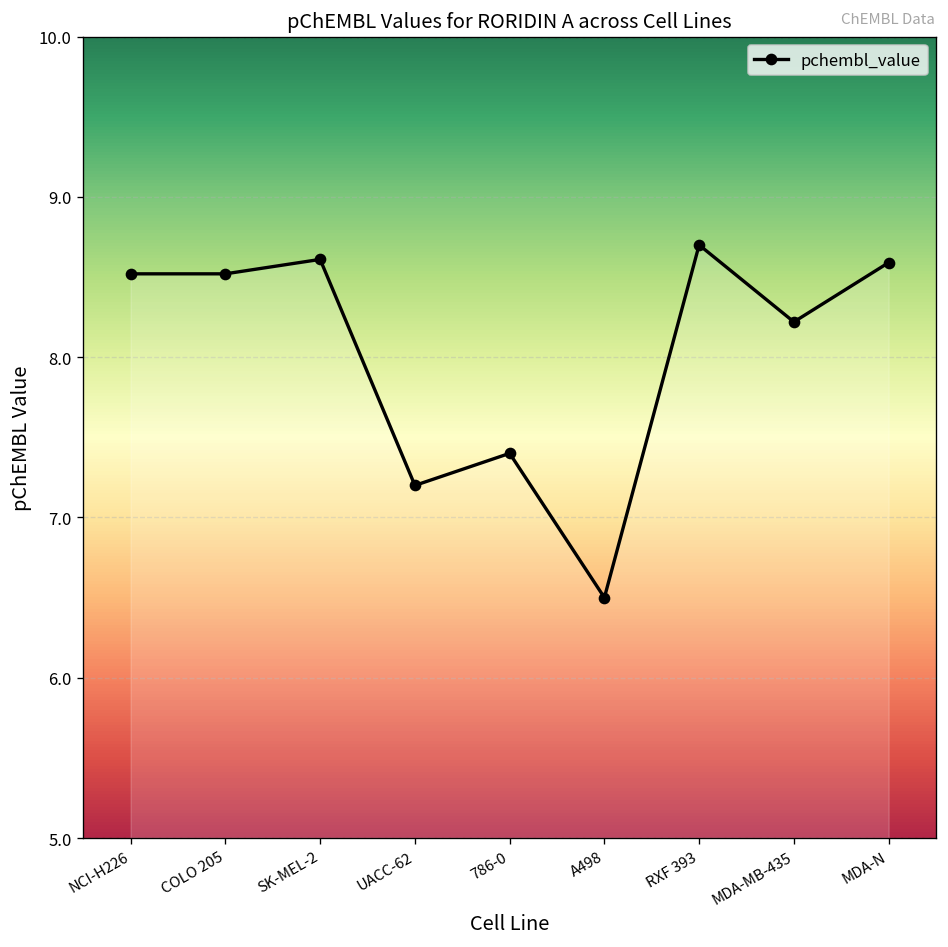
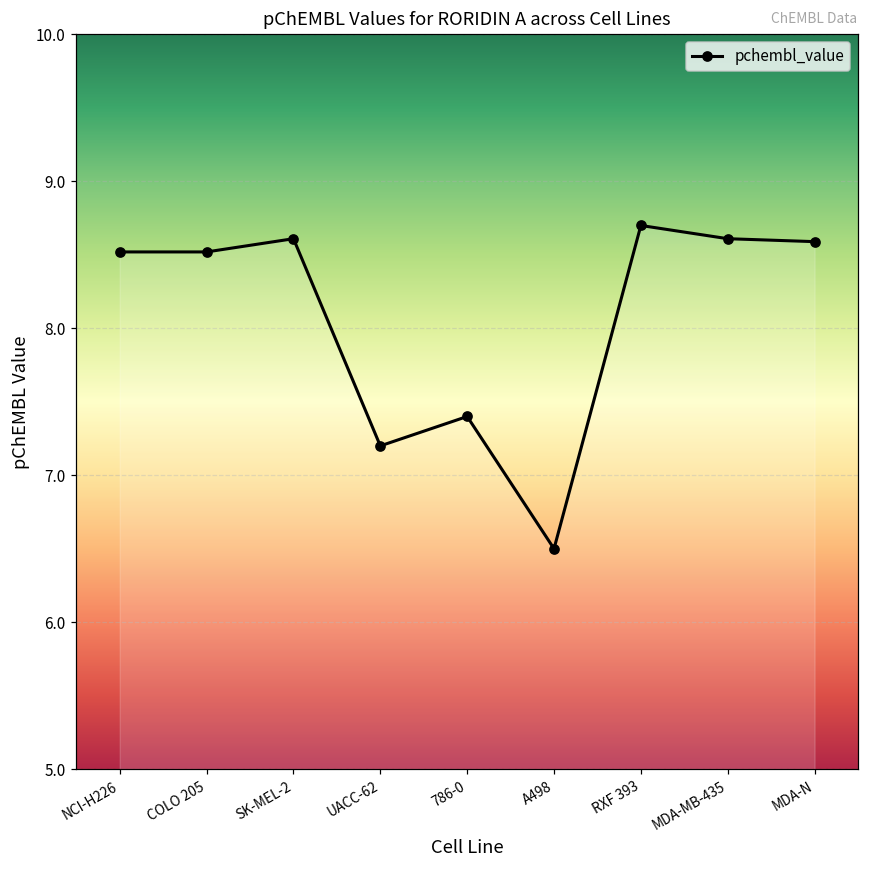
  {
    "NCI-H226": 8.52,
    "COLO 205": 8.52,
    "SK-MEL-2": 8.61,
    "UACC-62": 7.20,
    "786-0": 7.40,
    "A498": 6.50,
    "RXF 393": 8.70,
-   "MDA-MB-435": 8.22,
+   "MDA-MB-435": 8.61,
    "MDA-N": 8.59
  }
